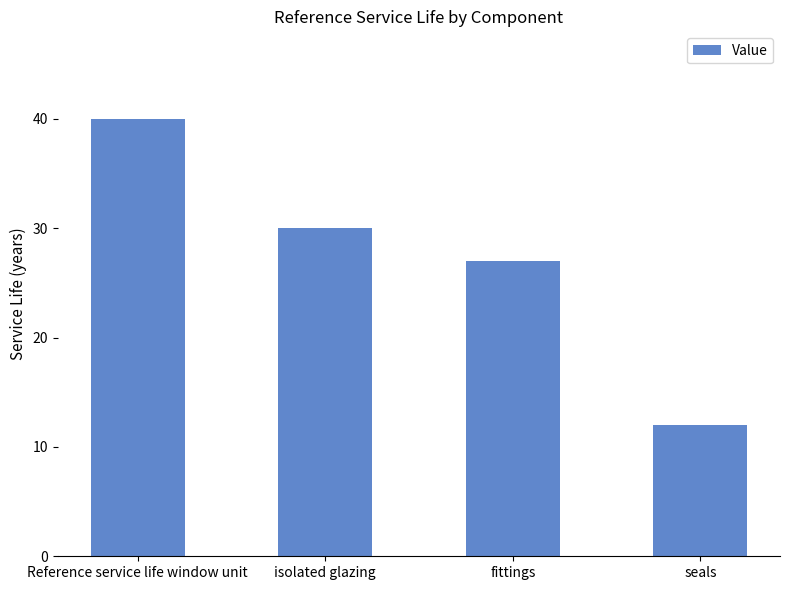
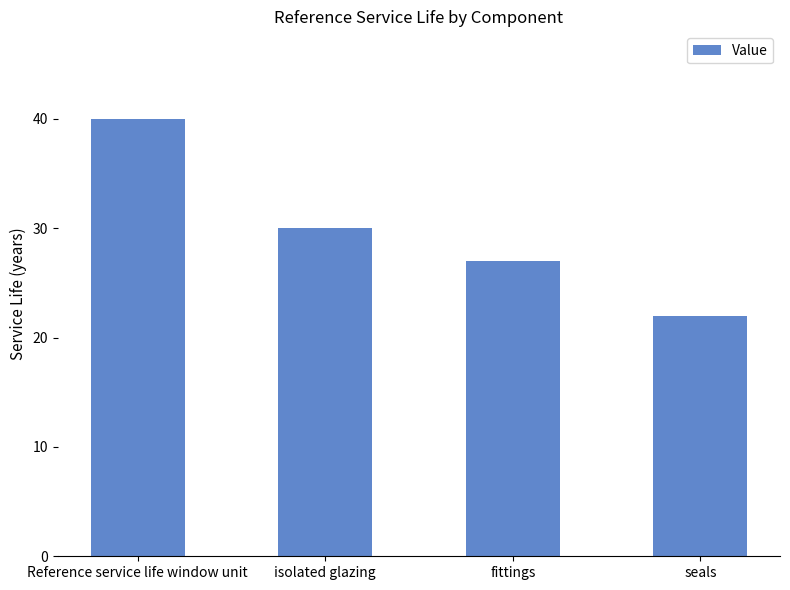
  {
    "Reference service life window unit": 40,
    "isolated glazing": 30,
    "fittings": 27,
-   "seals": 12
+   "seals": 22
  }
